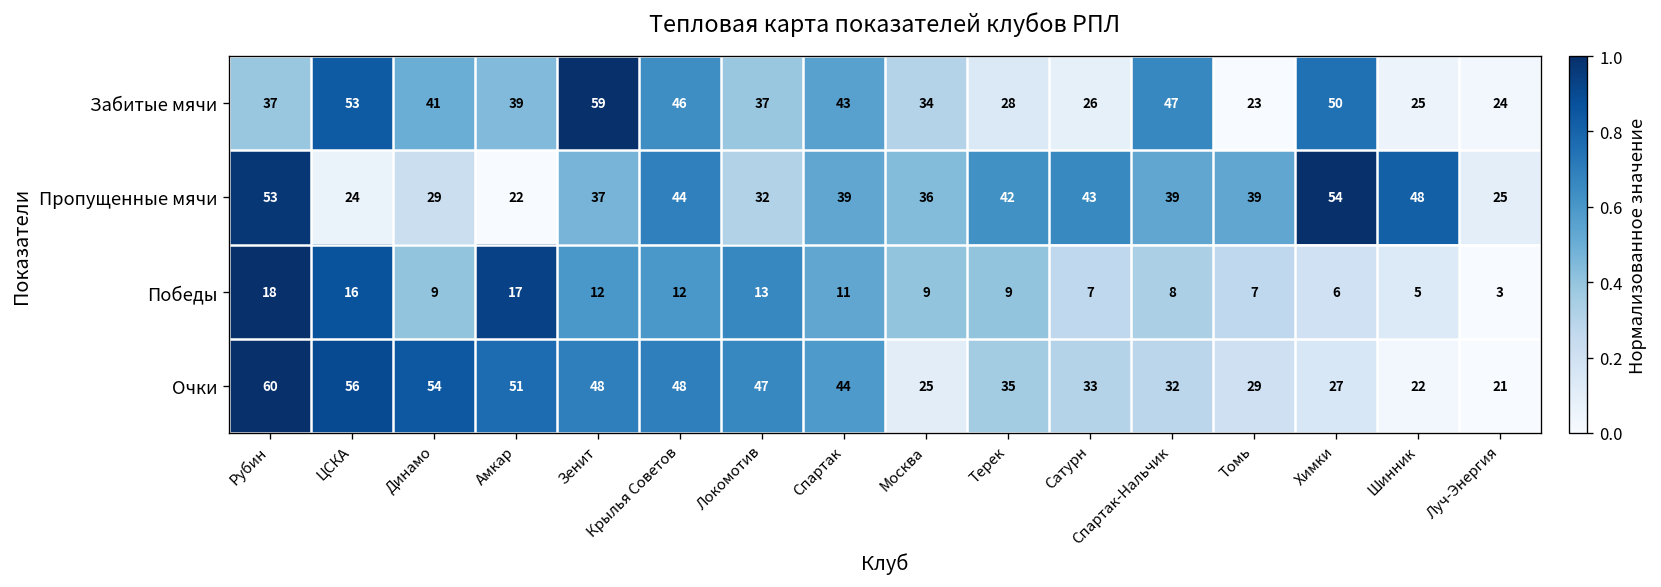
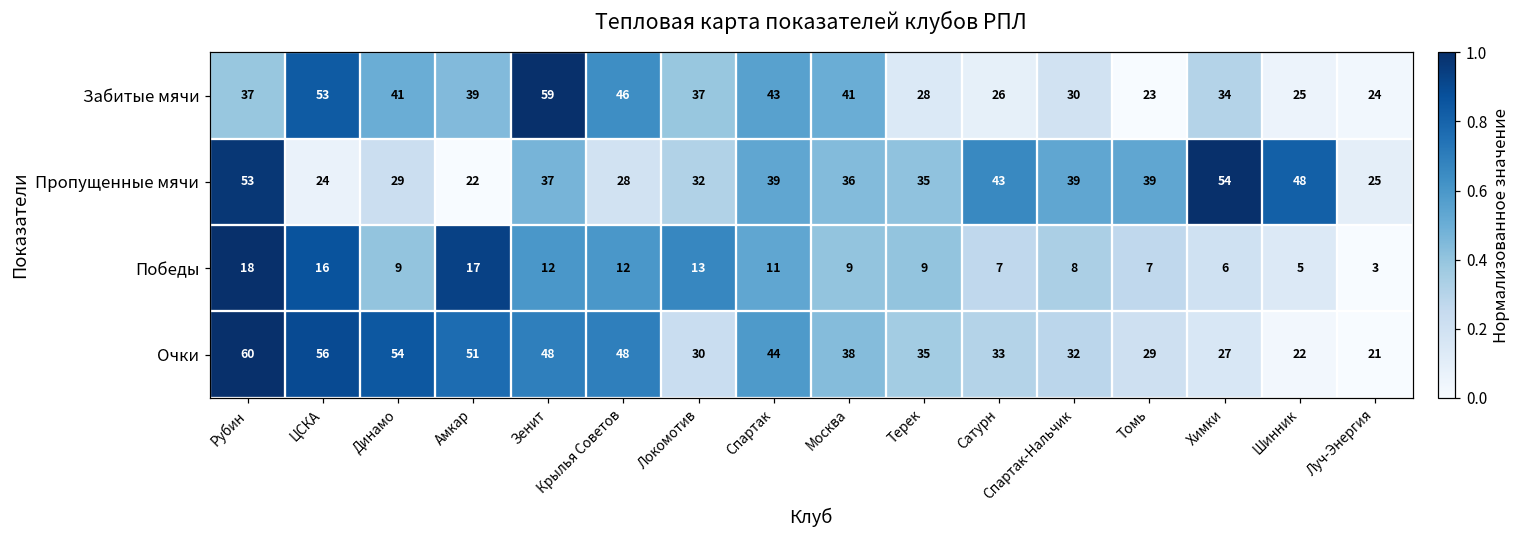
  {
    "Забитые мячи": {
      "Рубин": 37,
      "ЦСКА": 53,
      "Динамо": 41,
      "Амкар": 39,
      "Зенит": 59,
      "Крылья Советов": 46,
      "Локомотив": 37,
      "Спартак": 43,
-     "Москва": 34,
+     "Москва": 41,
      "Терек": 28,
      "Сатурн": 26,
-     "Спартак-Нальчик": 47,
+     "Спартак-Нальчик": 30,
      "Томь": 23,
-     "Химки": 50,
+     "Химки": 34,
      "Шинник": 25,
      "Луч-Энергия": 24
    },
    "Пропущенные мячи": {
      "Рубин": 53,
      "ЦСКА": 24,
      "Динамо": 29,
      "Амкар": 22,
      "Зенит": 37,
-     "Крылья Советов": 44,
+     "Крылья Советов": 28,
      "Локомотив": 32,
      "Спартак": 39,
      "Москва": 36,
-     "Терек": 42,
+     "Терек": 35,
      "Сатурн": 43,
      "Спартак-Нальчик": 39,
      "Томь": 39,
      "Химки": 54,
      "Шинник": 48,
      "Луч-Энергия": 25
    },
    "Победы": {
      "Рубин": 18,
      "ЦСКА": 16,
      "Динамо": 9,
      "Амкар": 17,
      "Зенит": 12,
      "Крылья Советов": 12,
      "Локомотив": 13,
      "Спартак": 11,
      "Москва": 9,
      "Терек": 9,
      "Сатурн": 7,
      "Спартак-Нальчик": 8,
      "Томь": 7,
      "Химки": 6,
      "Шинник": 5,
      "Луч-Энергия": 3
    },
    "Очки": {
      "Рубин": 60,
      "ЦСКА": 56,
      "Динамо": 54,
      "Амкар": 51,
      "Зенит": 48,
      "Крылья Советов": 48,
-     "Локомотив": 47,
+     "Локомотив": 30,
      "Спартак": 44,
-     "Москва": 25,
+     "Москва": 38,
      "Терек": 35,
      "Сатурн": 33,
      "Спартак-Нальчик": 32,
      "Томь": 29,
      "Химки": 27,
      "Шинник": 22,
      "Луч-Энергия": 21
    }
  }
